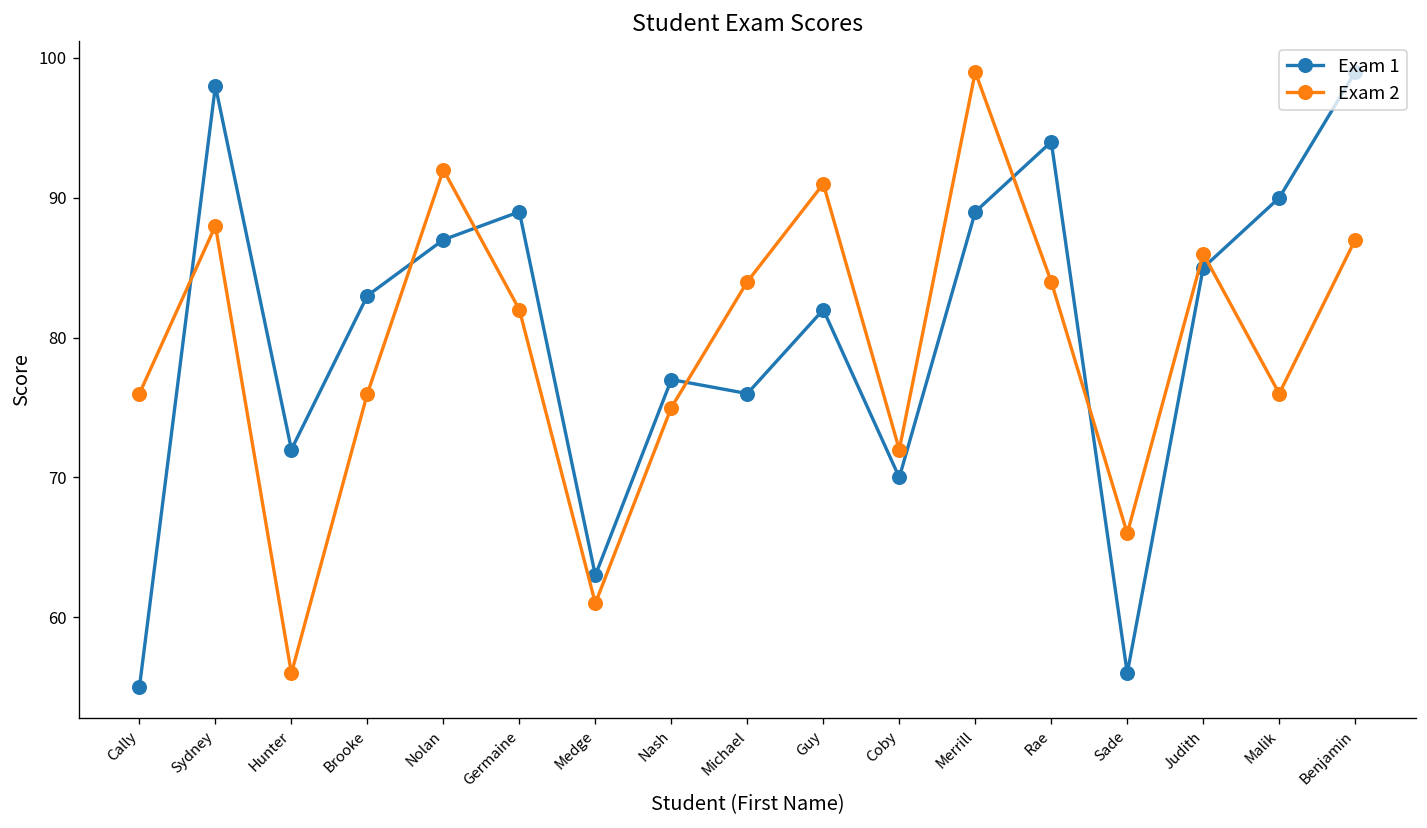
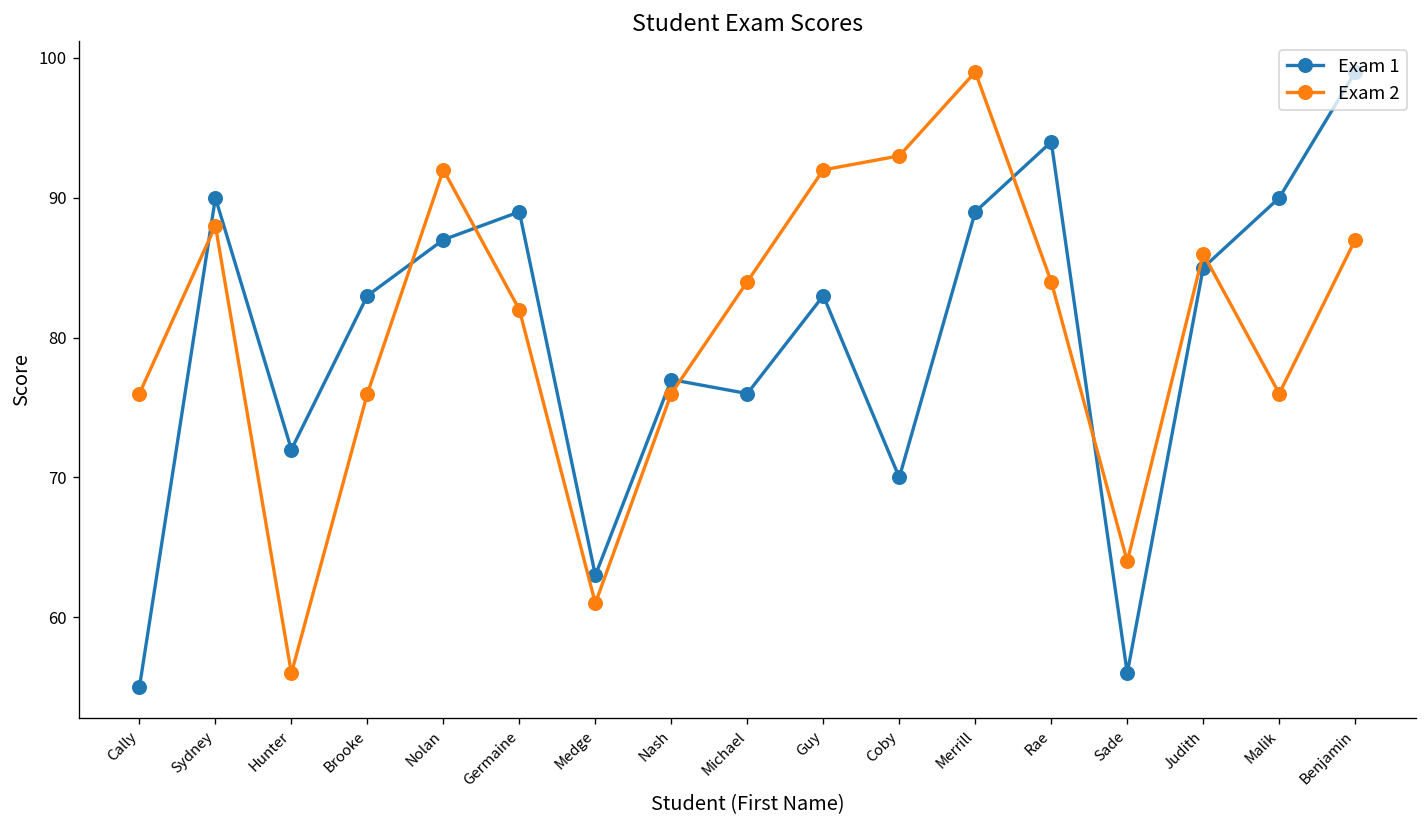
  {
    "Exam 1": {
      "Cally": 55,
-     "Sydney": 98,
+     "Sydney": 90,
      "Hunter": 72,
      "Brooke": 83,
      "Nolan": 87,
      "Germaine": 89,
      "Medge": 63,
      "Nash": 77,
      "Michael": 76,
-     "Guy": 82,
+     "Guy": 83,
      "Coby": 70,
      "Merrill": 89,
      "Rae": 94,
      "Sade": 56,
      "Judith": 85,
      "Malik": 90
    },
    "Exam 2": {
      "Cally": 76,
      "Sydney": 88,
      "Hunter": 56,
      "Brooke": 76,
      "Nolan": 92,
      "Germaine": 82,
      "Medge": 61,
-     "Nash": 75,
+     "Nash": 76,
      "Michael": 84,
-     "Guy": 91,
-     "Coby": 72,
+     "Guy": 92,
+     "Coby": 93,
      "Merrill": 99,
      "Rae": 84,
-     "Sade": 66,
+     "Sade": 64,
      "Judith": 86,
      "Malik": 76,
      "Benjamin": 87
    }
  }
